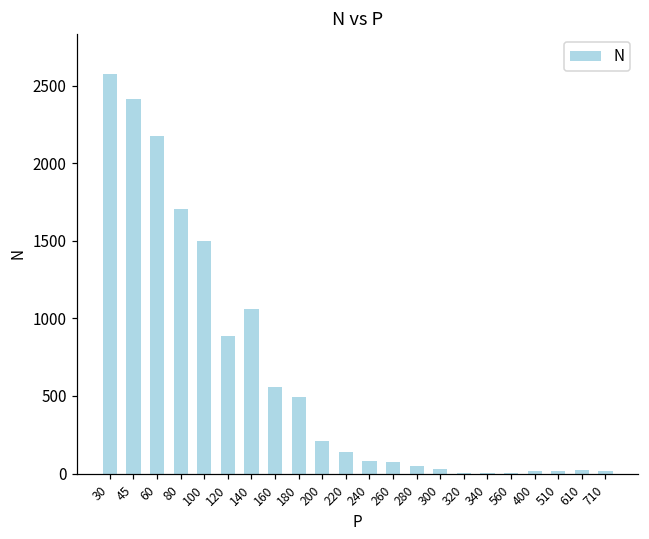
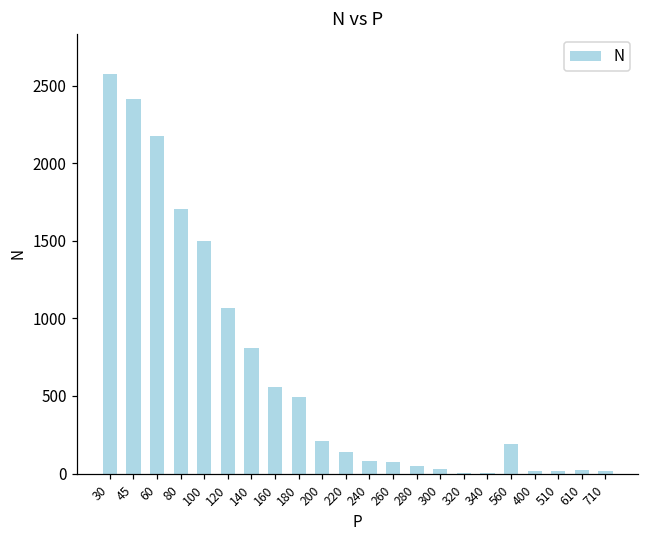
  {
    "30": 2570,
    "45": 2410,
    "60": 2180,
    "80": 1710,
    "100": 1500,
-   "120": 890,
-   "140": 1060,
+   "120": 1070,
+   "140": 810,
    "160": 560,
    "180": 490,
    "200": 210,
    "220": 140,
    "240": 80,
    "260": 70,
    "280": 50,
    "300": 30,
-   "560": 0,
+   "560": 190,
    "400": 20,
    "610": 20,
    "710": 20
  }
